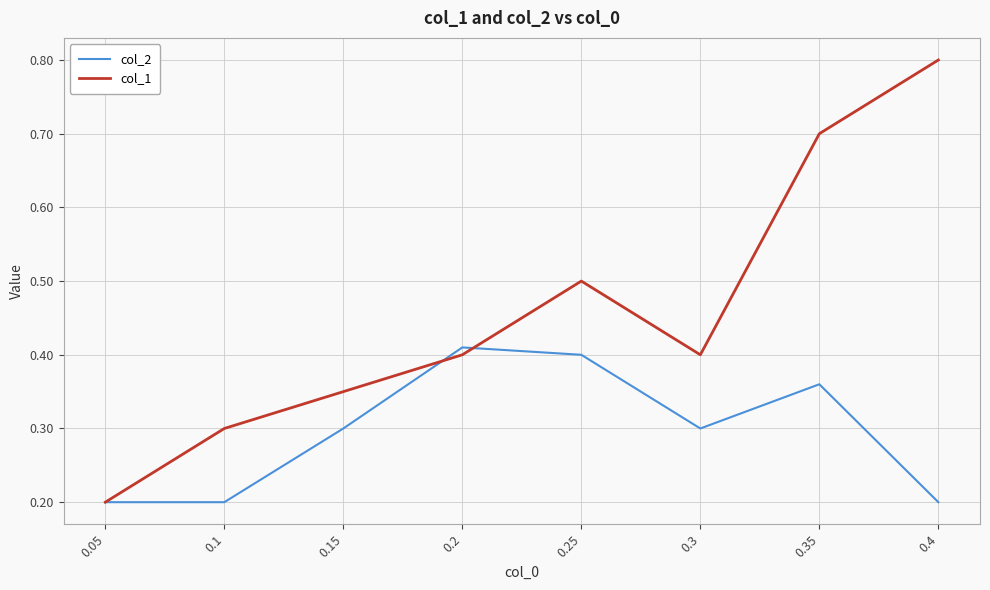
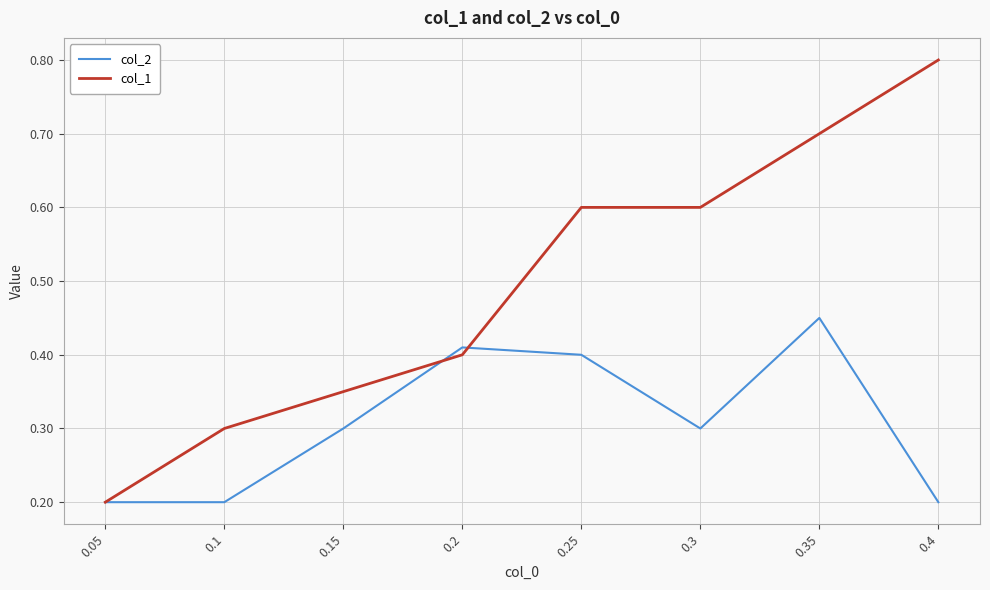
  {
    "col_2": {
      "0.1": 0.20,
      "0.15": 0.30,
      "0.2": 0.41,
      "0.25": 0.40,
      "0.3": 0.30,
-     "0.35": 0.36,
+     "0.35": 0.45,
      "0.4": 0.20
    },
    "col_1": {
      "0.1": 0.3,
      "0.15": 0.35,
      "0.2": 0.4,
-     "0.25": 0.5,
-     "0.3": 0.4,
+     "0.25": 0.6,
+     "0.3": 0.6,
      "0.35": 0.7,
      "0.4": 0.8
    }
  }
